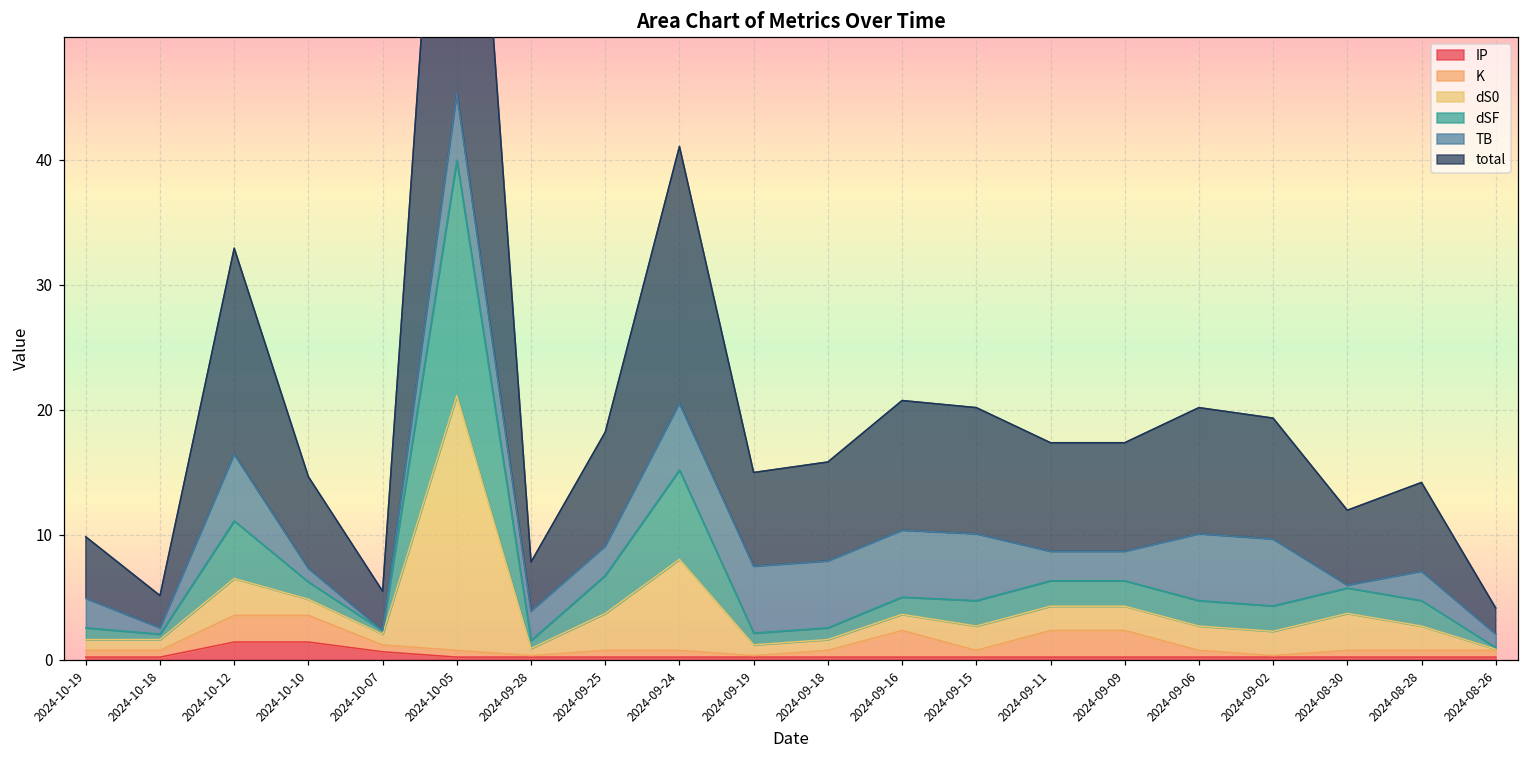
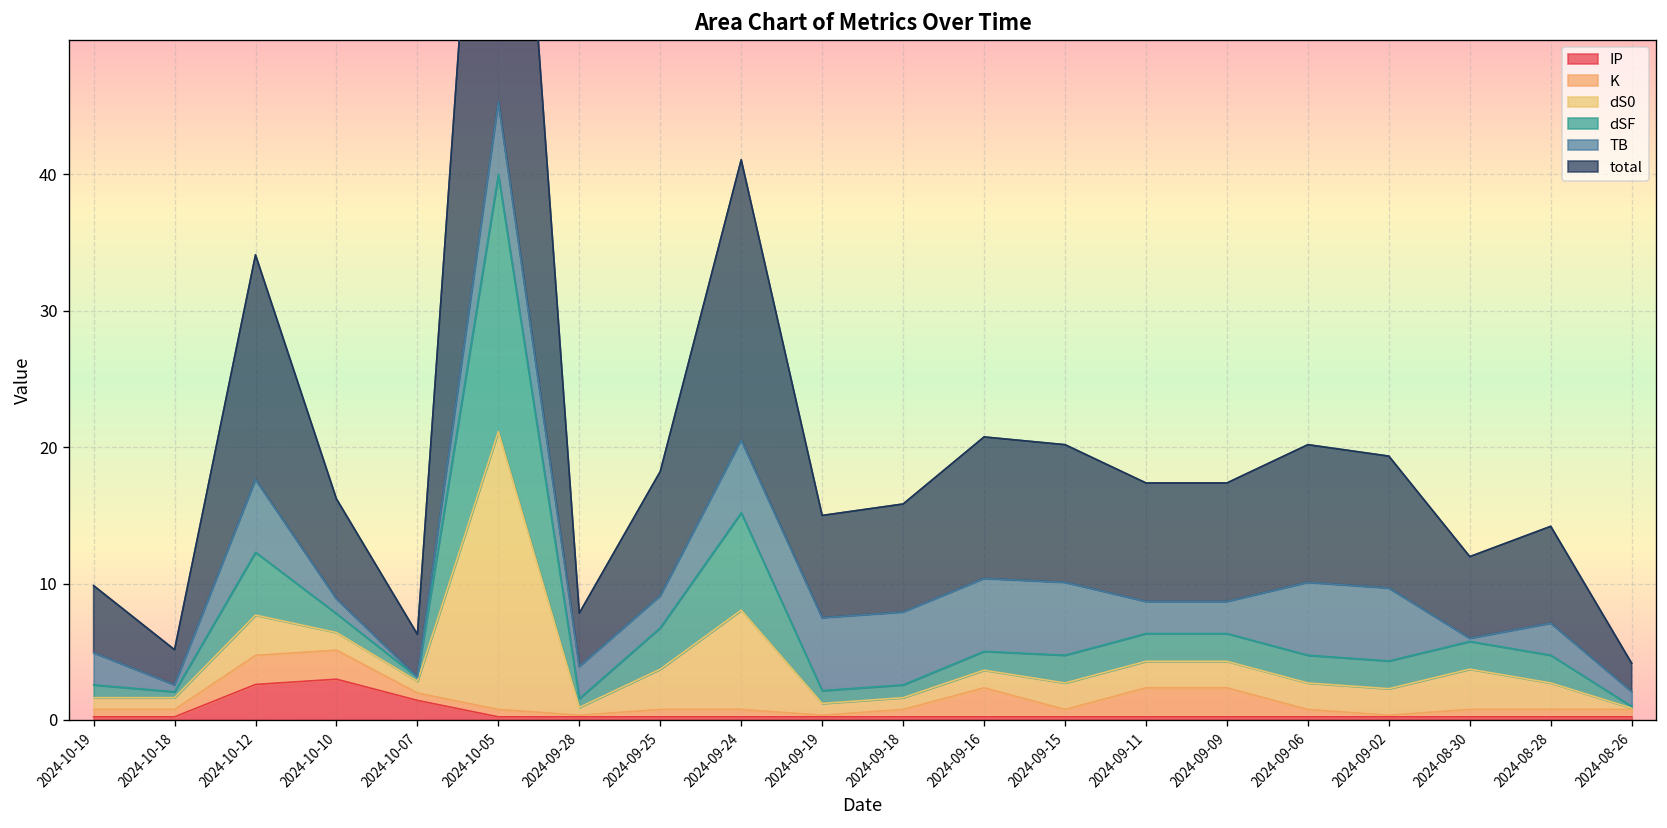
  {
    "IP": {
      "2024-10-19": 0.2,
      "2024-10-18": 0.2,
-     "2024-10-12": 1.4,
-     "2024-10-10": 1.4,
-     "2024-10-07": 0.7,
+     "2024-10-12": 2.6,
+     "2024-10-10": 3.0,
+     "2024-10-07": 1.4,
      "2024-10-05": 0.2,
      "2024-09-25": 0.2,
      "2024-09-24": 0.2,
      "2024-09-18": 0.2,
      "2024-09-16": 0.2,
      "2024-09-15": 0.2,
      "2024-09-11": 0.2,
      "2024-09-09": 0.2,
      "2024-09-06": 0.2,
      "2024-08-30": 0.2,
      "2024-08-28": 0.2,
      "2024-08-26": 0.2
    },
    "total": {
      "2024-10-19": 4.9,
      "2024-10-18": 2.6,
      "2024-10-12": 16.5,
      "2024-10-10": 7.3,
      "2024-10-07": 3.1,
      "2024-09-28": 3.9,
      "2024-09-25": 9.1,
      "2024-09-24": 20.5,
      "2024-09-19": 7.5,
      "2024-09-18": 7.9,
      "2024-09-16": 10.4,
      "2024-09-15": 10.1,
      "2024-09-11": 8.7,
      "2024-09-09": 8.7,
      "2024-09-06": 10.1,
      "2024-09-02": 9.7,
      "2024-08-30": 6.0,
      "2024-08-28": 7.1,
      "2024-08-26": 2.1
    }
  }
